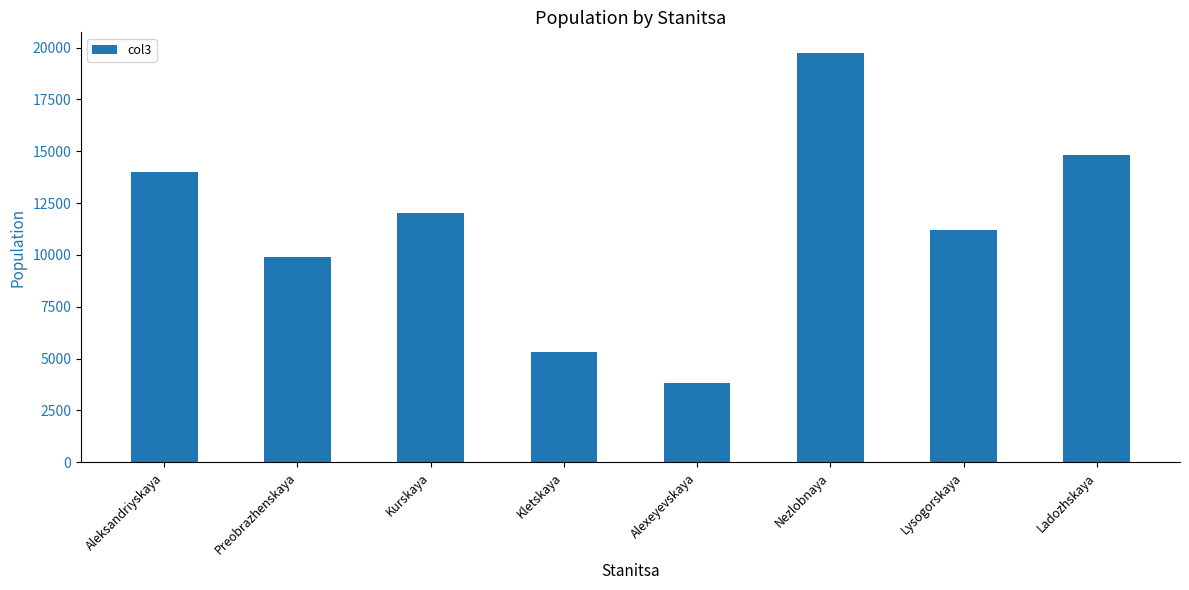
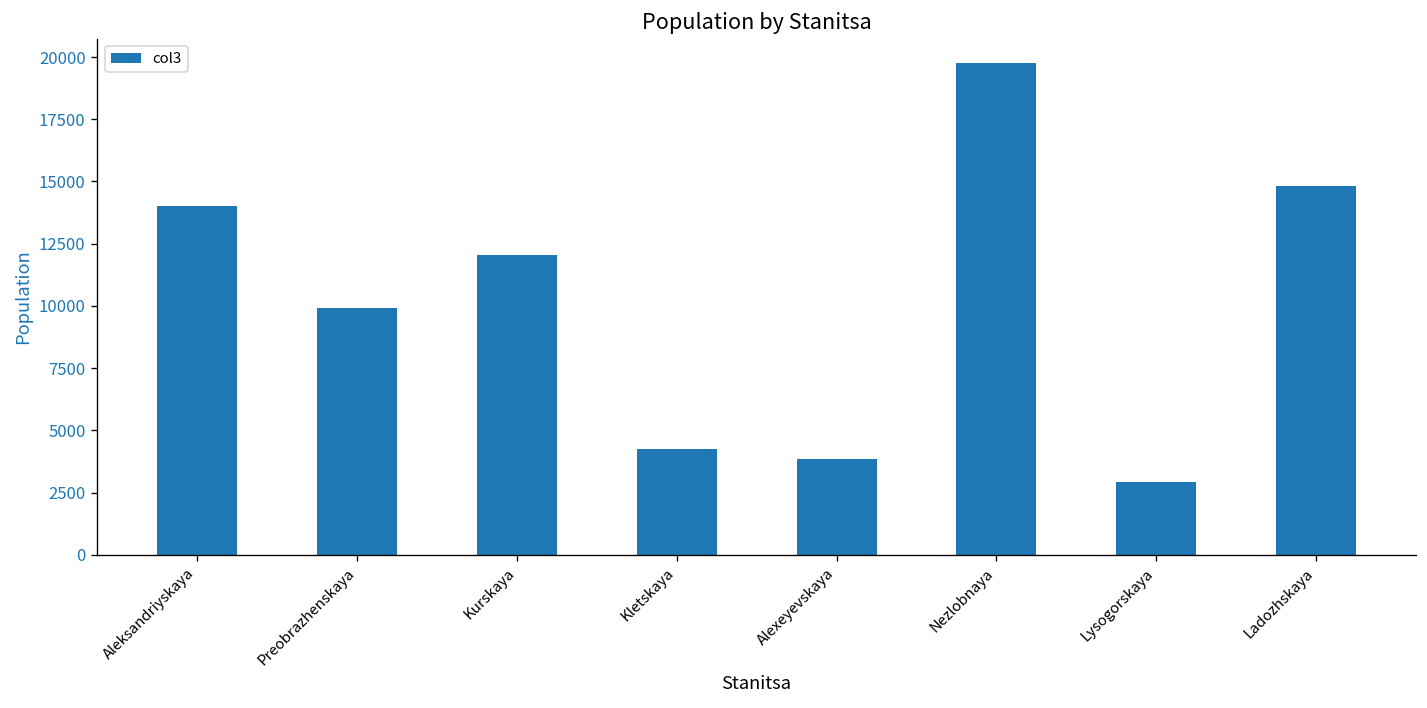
  {
    "Aleksandriyskaya": 14000,
    "Preobrazhenskaya": 9900,
    "Kurskaya": 12000,
-   "Kletskaya": 5300,
+   "Kletskaya": 4300,
    "Alexeyevskaya": 3800,
    "Nezlobnaya": 19700,
-   "Lysogorskaya": 11200,
+   "Lysogorskaya": 2900,
    "Ladozhskaya": 14800
  }
